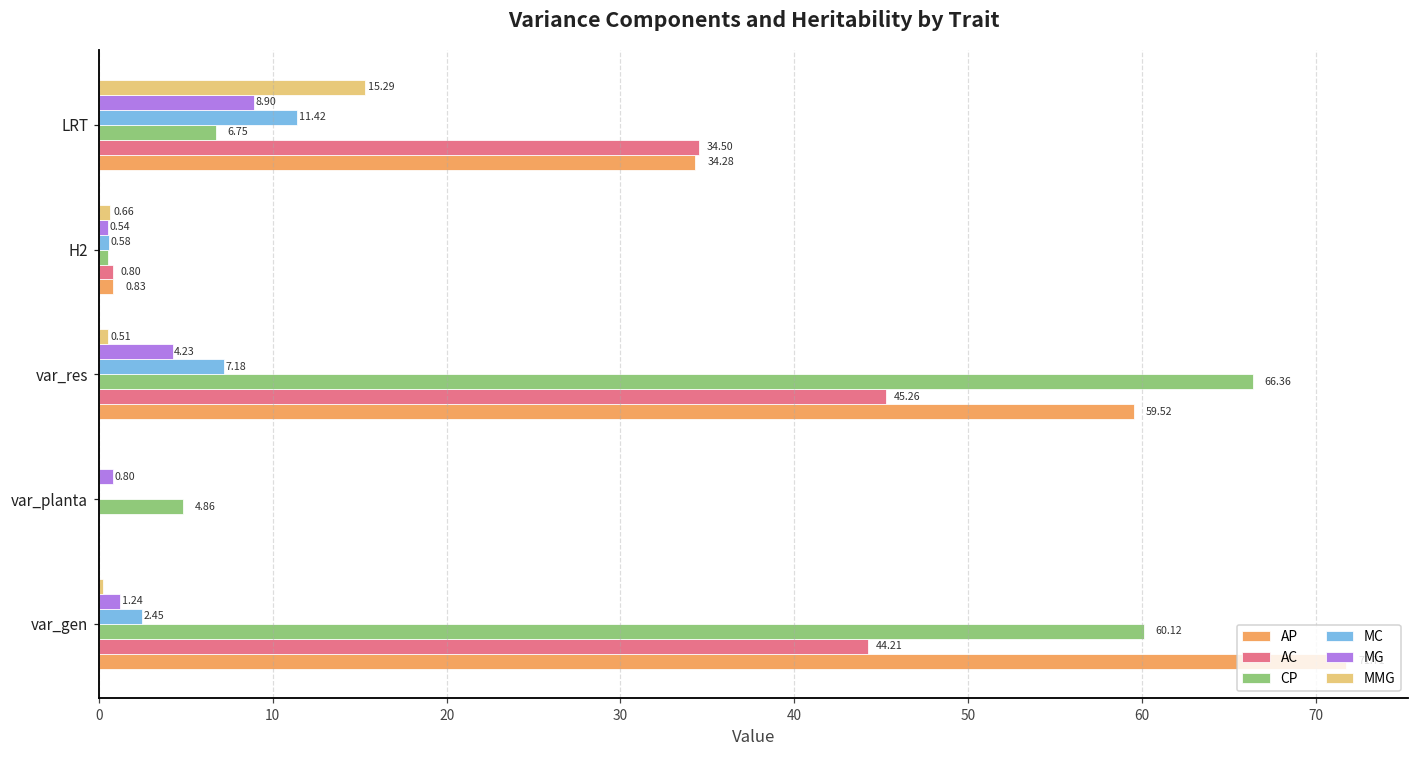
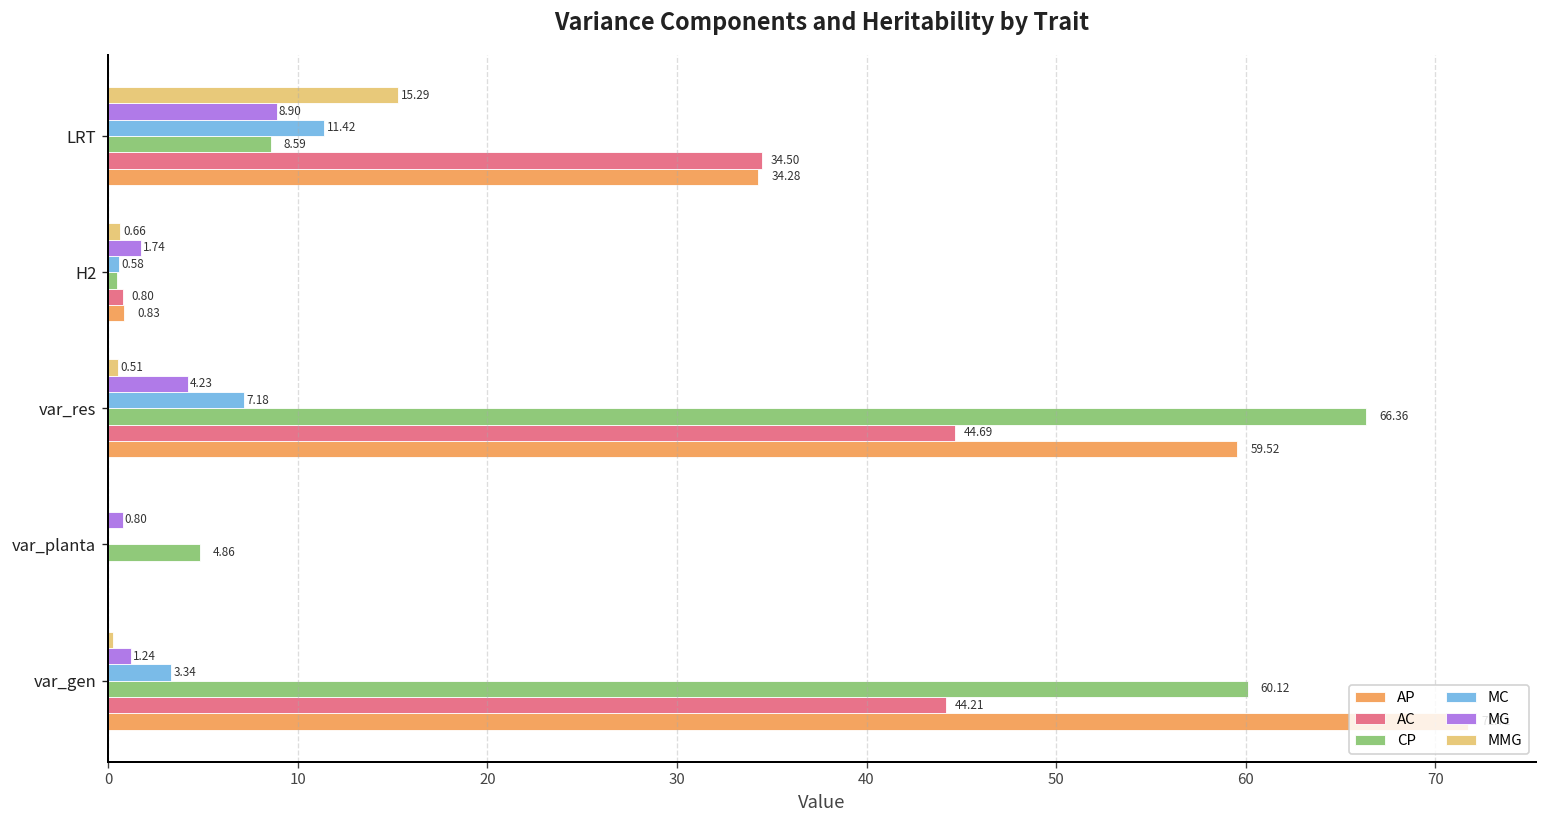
  {
    "AC": {
      "LRT": 34.50,
      "H2": 0.80,
-     "var_res": 45.26,
+     "var_res": 44.69,
      "var_gen": 44.21
    },
    "CP": {
-     "LRT": 6.75,
+     "LRT": 8.59,
      "var_res": 66.36,
      "var_planta": 4.86,
      "var_gen": 60.12
    },
    "MC": {
      "LRT": 11.42,
      "H2": 0.58,
      "var_res": 7.18,
-     "var_gen": 2.45
+     "var_gen": 3.34
    },
    "MG": {
      "LRT": 8.90,
-     "H2": 0.54,
+     "H2": 1.74,
      "var_res": 4.23,
      "var_planta": 0.80,
      "var_gen": 1.24
    }
  }
